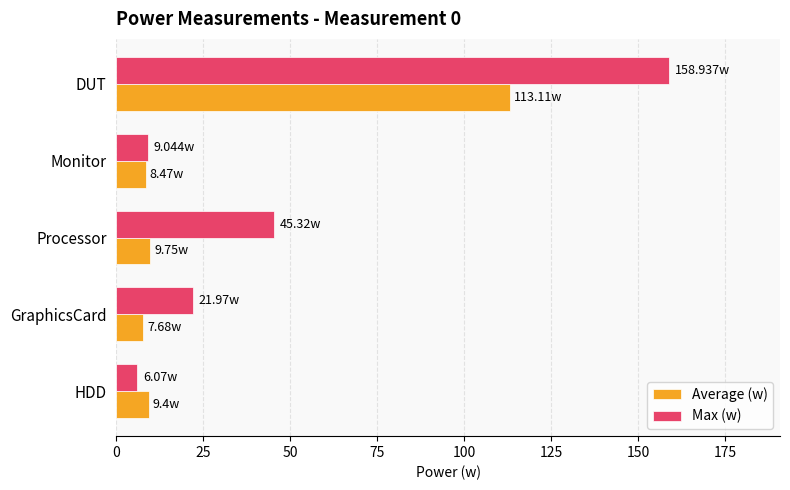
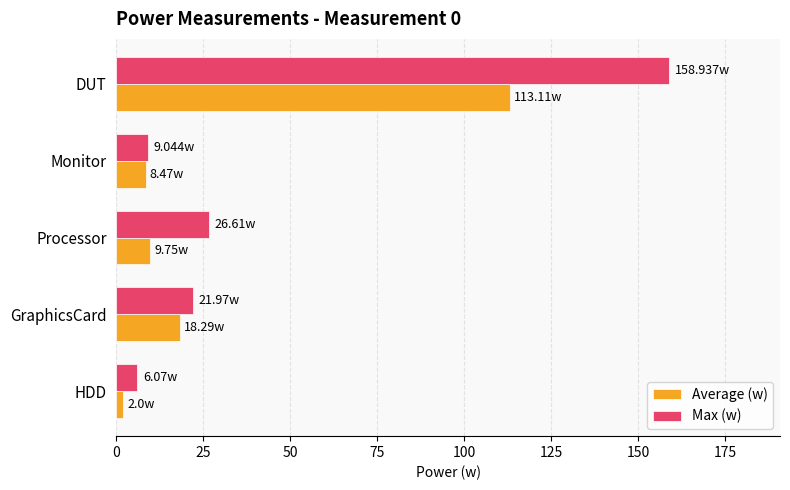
  {
    "Average (w)": {
      "DUT": "113.11w",
      "Monitor": "8.47w",
      "Processor": "9.75w",
-     "GraphicsCard": "7.68w",
-     "HDD": "9.4w"
+     "GraphicsCard": "18.29w",
+     "HDD": "2.0w"
    },
    "Max (w)": {
      "DUT": "158.937w",
      "Monitor": "9.044w",
-     "Processor": "45.32w",
+     "Processor": "26.61w",
      "GraphicsCard": "21.97w",
      "HDD": "6.07w"
    }
  }
